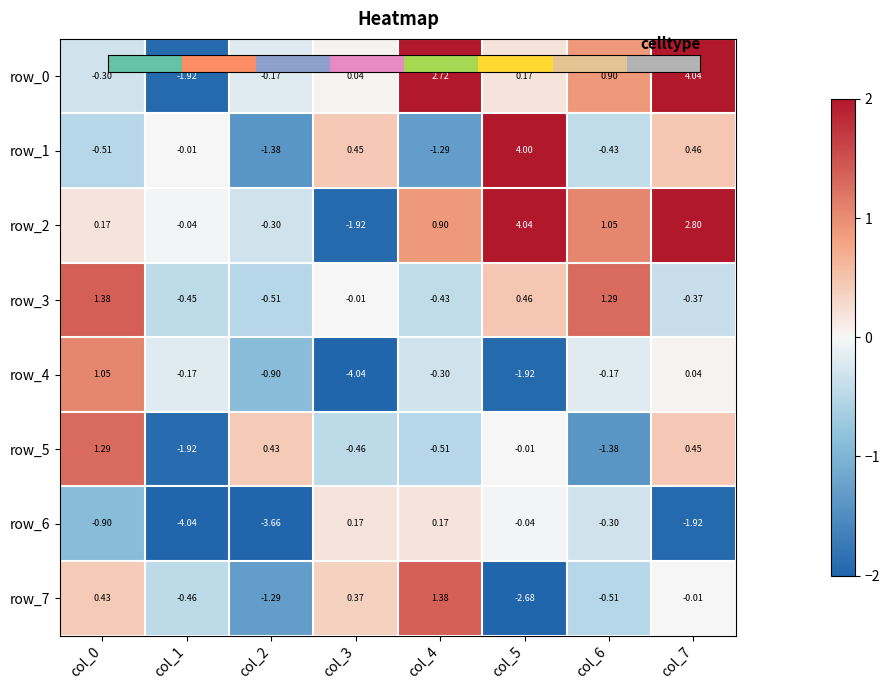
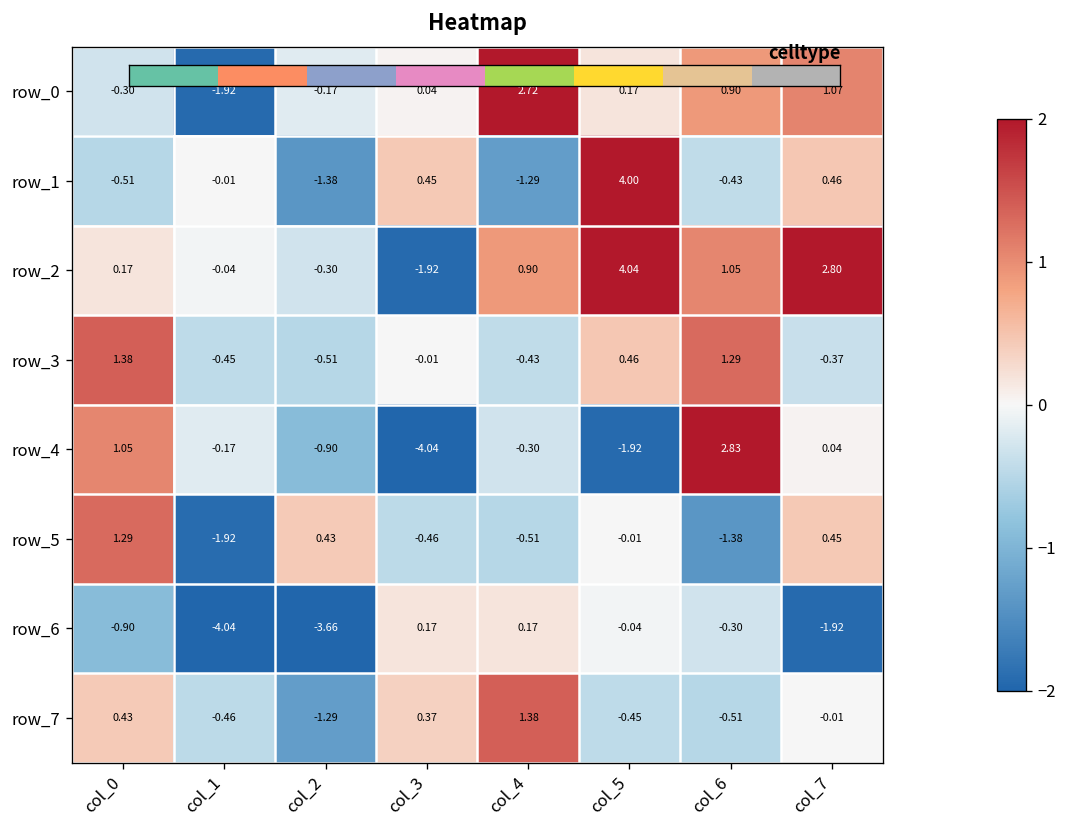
  {
    "Heatmap": {
      "row_0": {
        "col_0": -0.30,
        "col_1": -1.92,
        "col_2": -0.17,
        "col_3": 0.04,
        "col_4": 2.72,
        "col_5": 0.17,
        "col_6": 0.90,
-       "col_7": 4.04
+       "col_7": 1.07
      },
      "row_1": {
        "col_0": -0.51,
        "col_1": -0.01,
        "col_2": -1.38,
        "col_3": 0.45,
        "col_4": -1.29,
        "col_5": 4.00,
        "col_6": -0.43,
        "col_7": 0.46
      },
      "row_2": {
        "col_0": 0.17,
        "col_1": -0.04,
        "col_2": -0.30,
        "col_3": -1.92,
        "col_4": 0.90,
        "col_5": 4.04,
        "col_6": 1.05,
        "col_7": 2.80
      },
      "row_3": {
        "col_0": 1.38,
        "col_1": -0.45,
        "col_2": -0.51,
        "col_3": -0.01,
        "col_4": -0.43,
        "col_5": 0.46,
        "col_6": 1.29,
        "col_7": -0.37
      },
      "row_4": {
        "col_0": 1.05,
        "col_1": -0.17,
        "col_2": -0.90,
        "col_3": -4.04,
        "col_4": -0.30,
        "col_5": -1.92,
-       "col_6": -0.17,
+       "col_6": 2.83,
        "col_7": 0.04
      },
      "row_5": {
        "col_0": 1.29,
        "col_1": -1.92,
        "col_2": 0.43,
        "col_3": -0.46,
        "col_4": -0.51,
        "col_5": -0.01,
        "col_6": -1.38,
        "col_7": 0.45
      },
      "row_6": {
        "col_0": -0.90,
        "col_1": -4.04,
        "col_2": -3.66,
        "col_3": 0.17,
        "col_4": 0.17,
        "col_5": -0.04,
        "col_6": -0.30,
        "col_7": -1.92
      },
      "row_7": {
        "col_0": 0.43,
        "col_1": -0.46,
        "col_2": -1.29,
        "col_3": 0.37,
        "col_4": 1.38,
-       "col_5": -2.68,
+       "col_5": -0.45,
        "col_6": -0.51,
        "col_7": -0.01
      }
    }
  }
